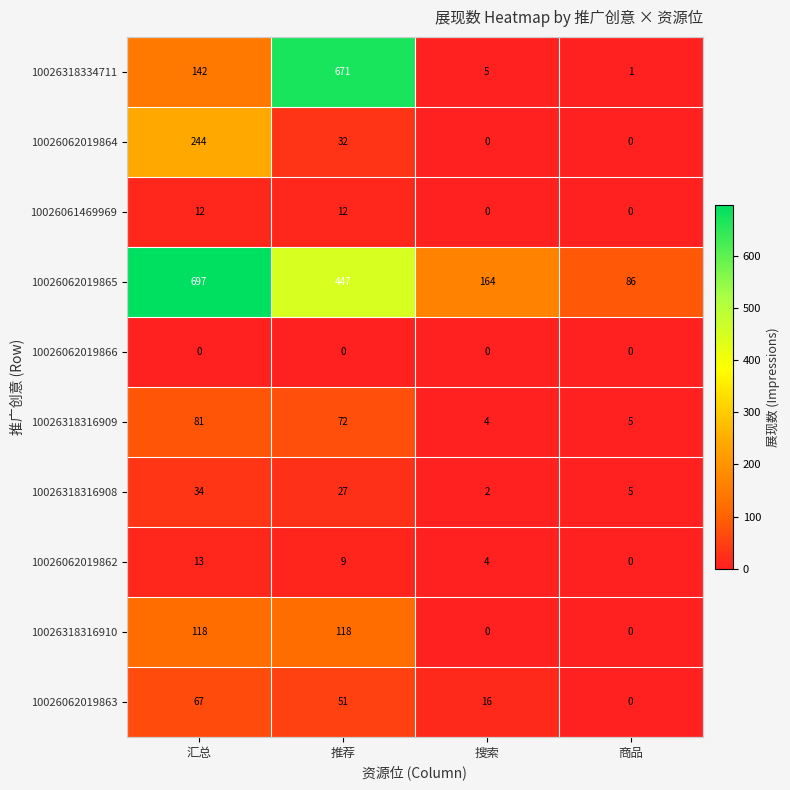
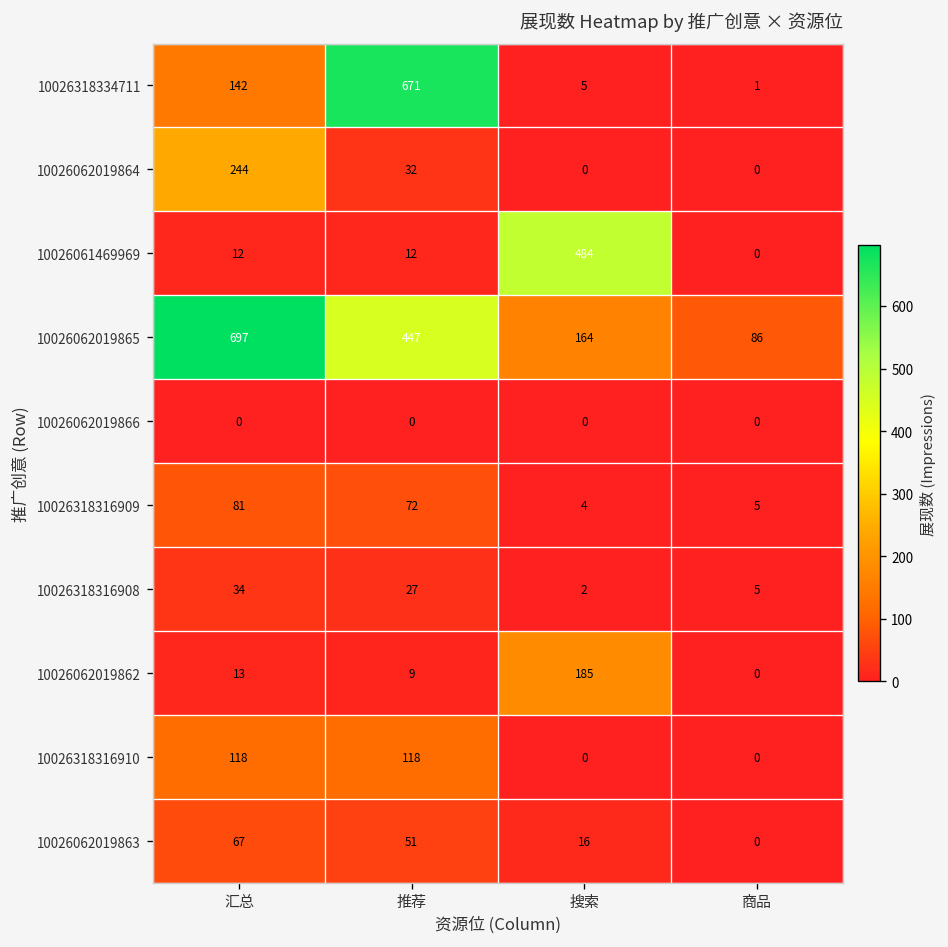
  {
    "10026318334711": {
      "汇总": 142,
      "推荐": 671,
      "搜索": 5,
      "商品": 1
    },
    "10026062019864": {
      "汇总": 244,
      "推荐": 32,
      "搜索": 0,
      "商品": 0
    },
    "10026061469969": {
      "汇总": 12,
      "推荐": 12,
-     "搜索": 0,
+     "搜索": 484,
      "商品": 0
    },
    "10026062019865": {
      "汇总": 697,
      "推荐": 447,
      "搜索": 164,
      "商品": 86
    },
    "10026062019866": {
      "汇总": 0,
      "推荐": 0,
      "搜索": 0,
      "商品": 0
    },
    "10026318316909": {
      "汇总": 81,
      "推荐": 72,
      "搜索": 4,
      "商品": 5
    },
    "10026318316908": {
      "汇总": 34,
      "推荐": 27,
      "搜索": 2,
      "商品": 5
    },
    "10026062019862": {
      "汇总": 13,
      "推荐": 9,
-     "搜索": 4,
+     "搜索": 185,
      "商品": 0
    },
    "10026318316910": {
      "汇总": 118,
      "推荐": 118,
      "搜索": 0,
      "商品": 0
    },
    "10026062019863": {
      "汇总": 67,
      "推荐": 51,
      "搜索": 16,
      "商品": 0
    }
  }
